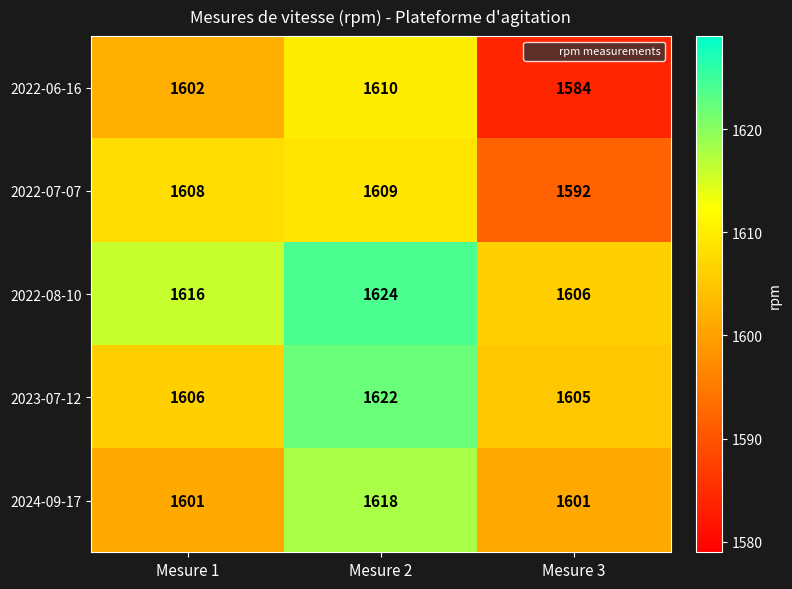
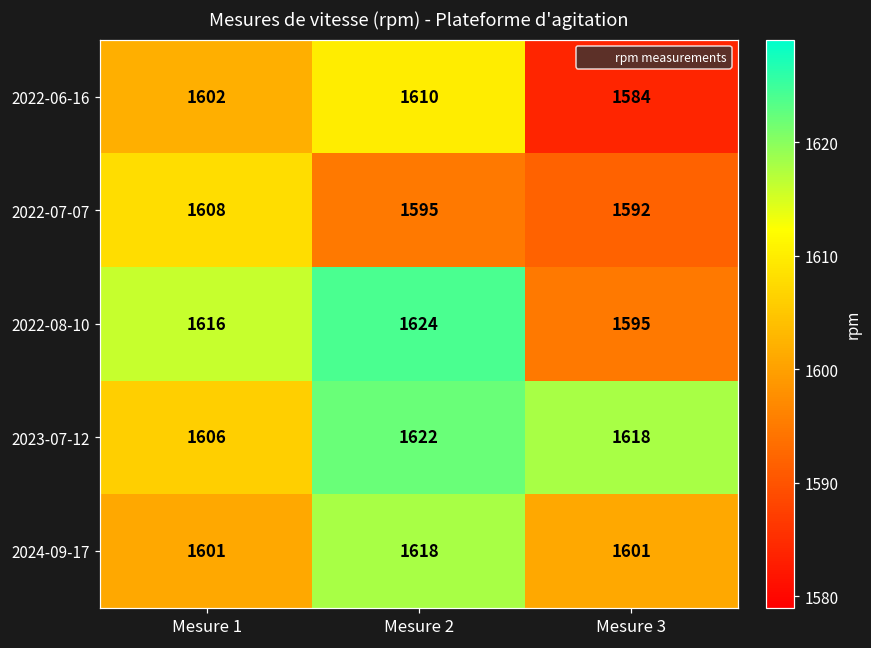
  {
    "2022-06-16": {
      "Mesure 1": 1602,
      "Mesure 2": 1610,
      "Mesure 3": 1584
    },
    "2022-07-07": {
      "Mesure 1": 1608,
-     "Mesure 2": 1609,
+     "Mesure 2": 1595,
      "Mesure 3": 1592
    },
    "2022-08-10": {
      "Mesure 1": 1616,
      "Mesure 2": 1624,
-     "Mesure 3": 1606
+     "Mesure 3": 1595
    },
    "2023-07-12": {
      "Mesure 1": 1606,
      "Mesure 2": 1622,
-     "Mesure 3": 1605
+     "Mesure 3": 1618
    },
    "2024-09-17": {
      "Mesure 1": 1601,
      "Mesure 2": 1618,
      "Mesure 3": 1601
    }
  }
